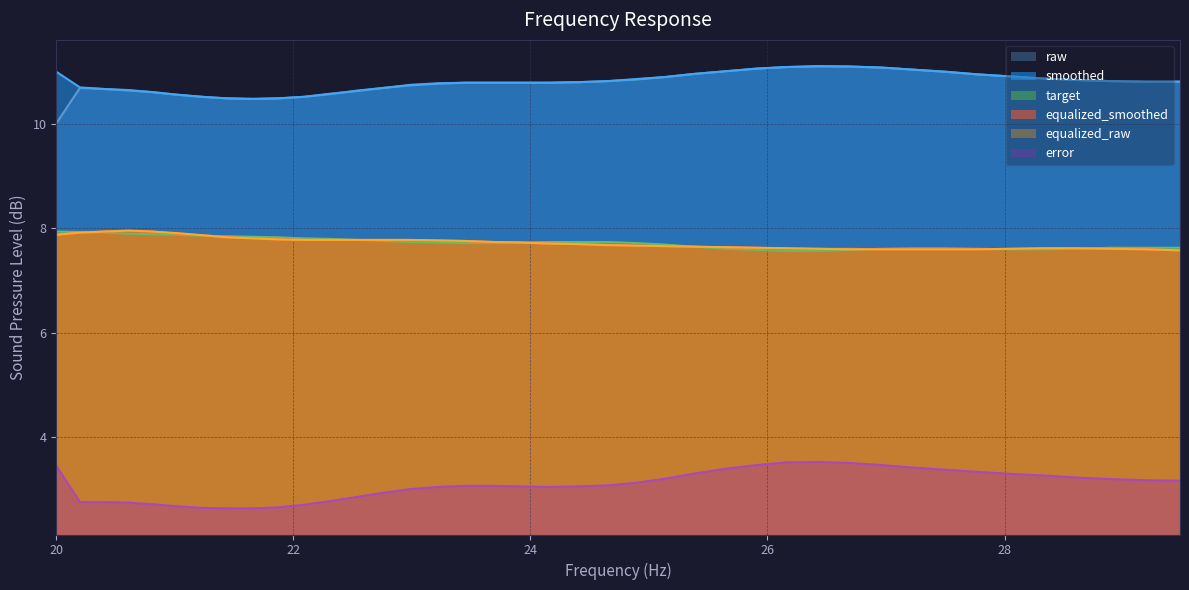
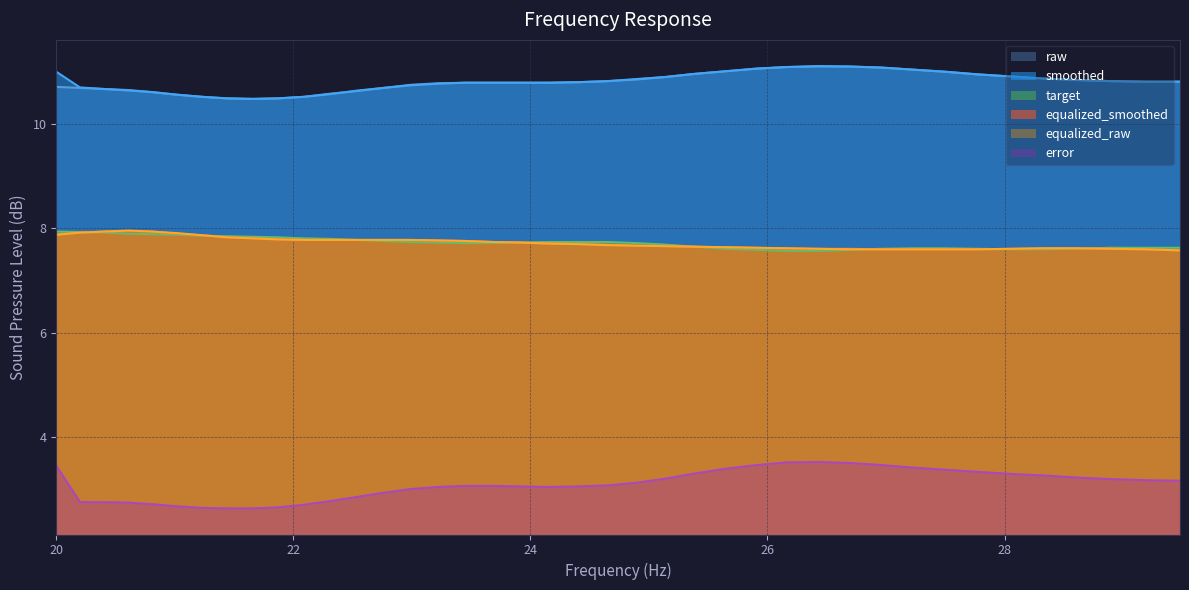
  {
    "raw": {
-     "20": 10.0
+     "20": 10.7
    },
    "smoothed": {
      "20": 11.0
    },
    "target": {
      "20": 7.9
    },
    "error": {
      "20": 3.5
    }
  }
